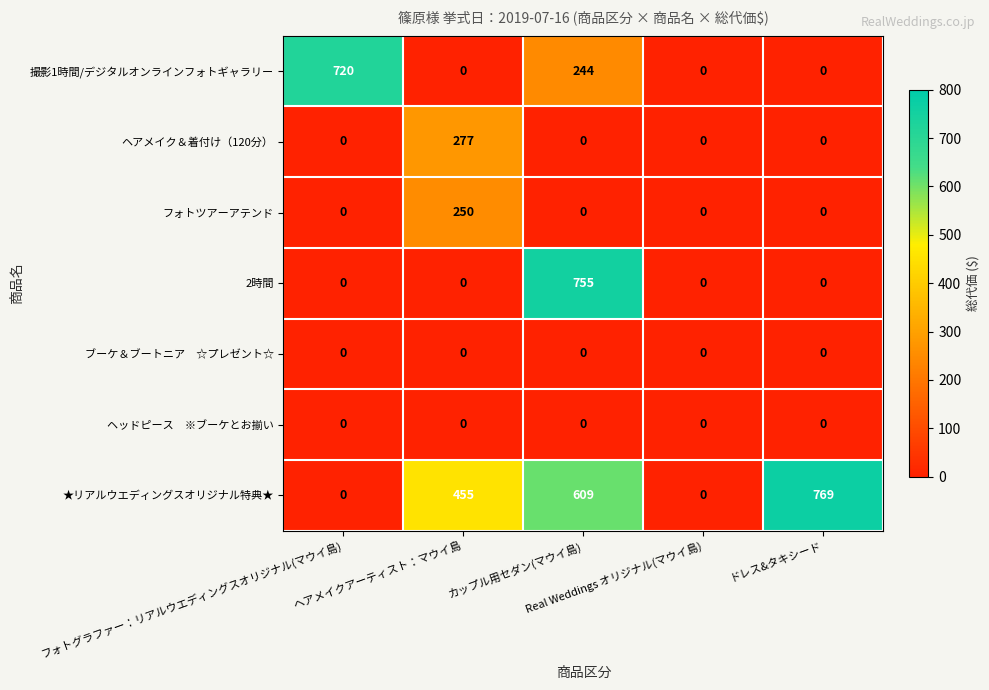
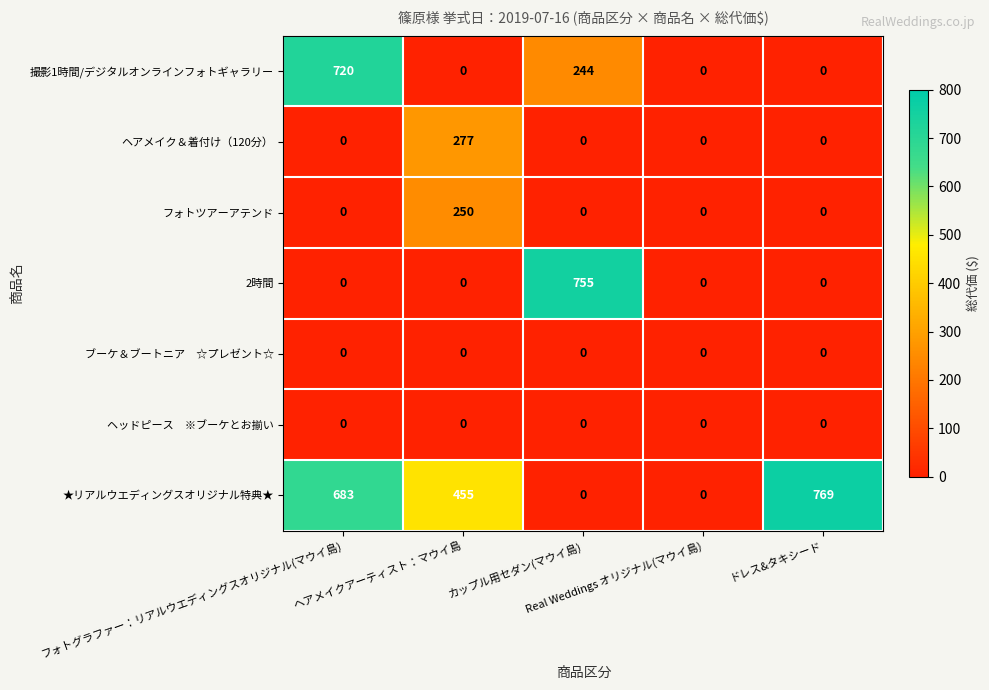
  {
    "撮影1時間/デジタルオンラインフォトギャラリー": {
      "フォトグラファー：リアルウエディングスオリジナル(マウイ島)": 720,
      "ヘアメイクアーティスト：マウイ島": 0,
      "カップル用セダン(マウイ島)": 244,
      "Real Weddings オリジナル(マウイ島)": 0,
      "ドレス&タキシード": 0
    },
    "ヘアメイク＆着付け（120分）": {
      "フォトグラファー：リアルウエディングスオリジナル(マウイ島)": 0,
      "ヘアメイクアーティスト：マウイ島": 277,
      "カップル用セダン(マウイ島)": 0,
      "Real Weddings オリジナル(マウイ島)": 0,
      "ドレス&タキシード": 0
    },
    "フォトツアーアテンド": {
      "フォトグラファー：リアルウエディングスオリジナル(マウイ島)": 0,
      "ヘアメイクアーティスト：マウイ島": 250,
      "カップル用セダン(マウイ島)": 0,
      "Real Weddings オリジナル(マウイ島)": 0,
      "ドレス&タキシード": 0
    },
    "2時間": {
      "フォトグラファー：リアルウエディングスオリジナル(マウイ島)": 0,
      "ヘアメイクアーティスト：マウイ島": 0,
      "カップル用セダン(マウイ島)": 755,
      "Real Weddings オリジナル(マウイ島)": 0,
      "ドレス&タキシード": 0
    },
    "ブーケ＆ブートニア ☆プレゼント☆": {
      "フォトグラファー：リアルウエディングスオリジナル(マウイ島)": 0,
      "ヘアメイクアーティスト：マウイ島": 0,
      "カップル用セダン(マウイ島)": 0,
      "Real Weddings オリジナル(マウイ島)": 0,
      "ドレス&タキシード": 0
    },
    "ヘッドピース ※ブーケとお揃い": {
      "フォトグラファー：リアルウエディングスオリジナル(マウイ島)": 0,
      "ヘアメイクアーティスト：マウイ島": 0,
      "カップル用セダン(マウイ島)": 0,
      "Real Weddings オリジナル(マウイ島)": 0,
      "ドレス&タキシード": 0
    },
    "★リアルウエディングスオリジナル特典★": {
-     "フォトグラファー：リアルウエディングスオリジナル(マウイ島)": 0,
+     "フォトグラファー：リアルウエディングスオリジナル(マウイ島)": 683,
      "ヘアメイクアーティスト：マウイ島": 455,
-     "カップル用セダン(マウイ島)": 609,
+     "カップル用セダン(マウイ島)": 0,
      "Real Weddings オリジナル(マウイ島)": 0,
      "ドレス&タキシード": 769
    }
  }
